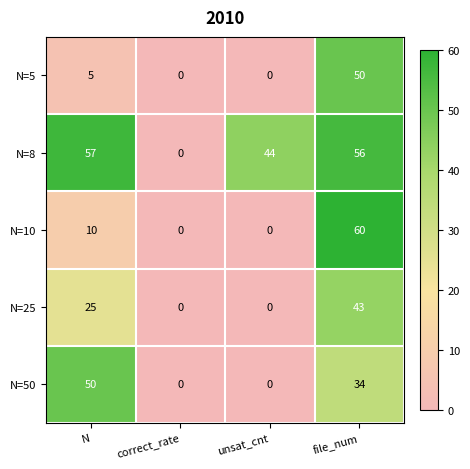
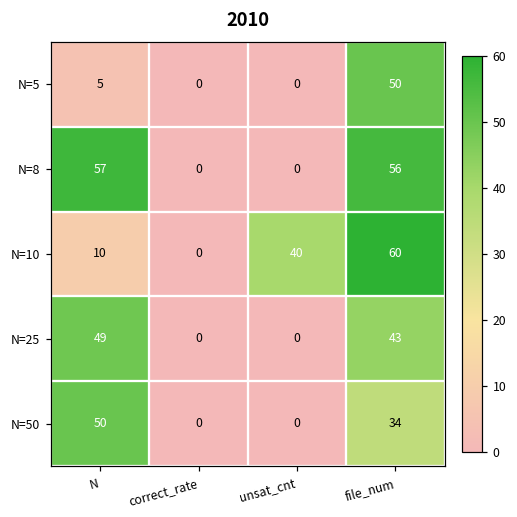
  {
    "N=5": {
      "N": 5,
      "correct_rate": 0,
      "unsat_cnt": 0,
      "file_num": 50
    },
    "N=8": {
      "N": 57,
      "correct_rate": 0,
-     "unsat_cnt": 44,
+     "unsat_cnt": 0,
      "file_num": 56
    },
    "N=10": {
      "N": 10,
      "correct_rate": 0,
-     "unsat_cnt": 0,
+     "unsat_cnt": 40,
      "file_num": 60
    },
    "N=25": {
-     "N": 25,
+     "N": 49,
      "correct_rate": 0,
      "unsat_cnt": 0,
      "file_num": 43
    },
    "N=50": {
      "N": 50,
      "correct_rate": 0,
      "unsat_cnt": 0,
      "file_num": 34
    }
  }
